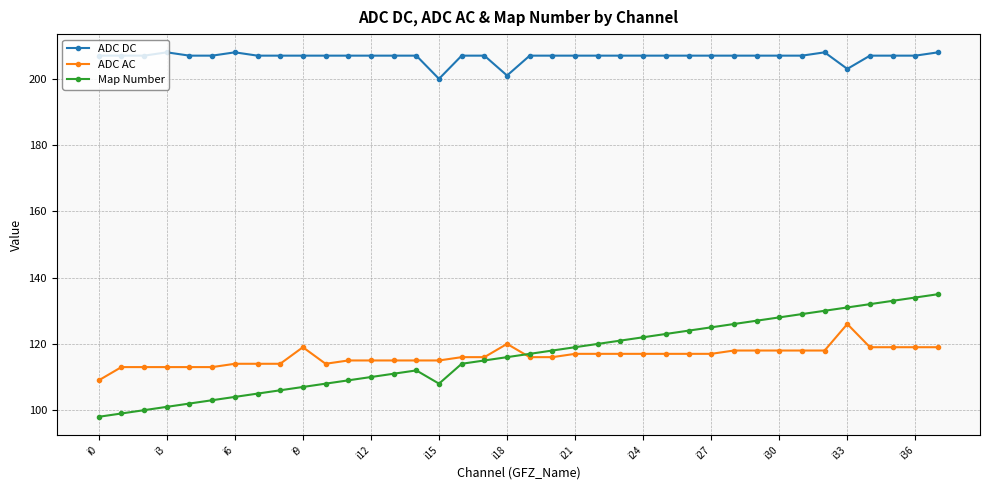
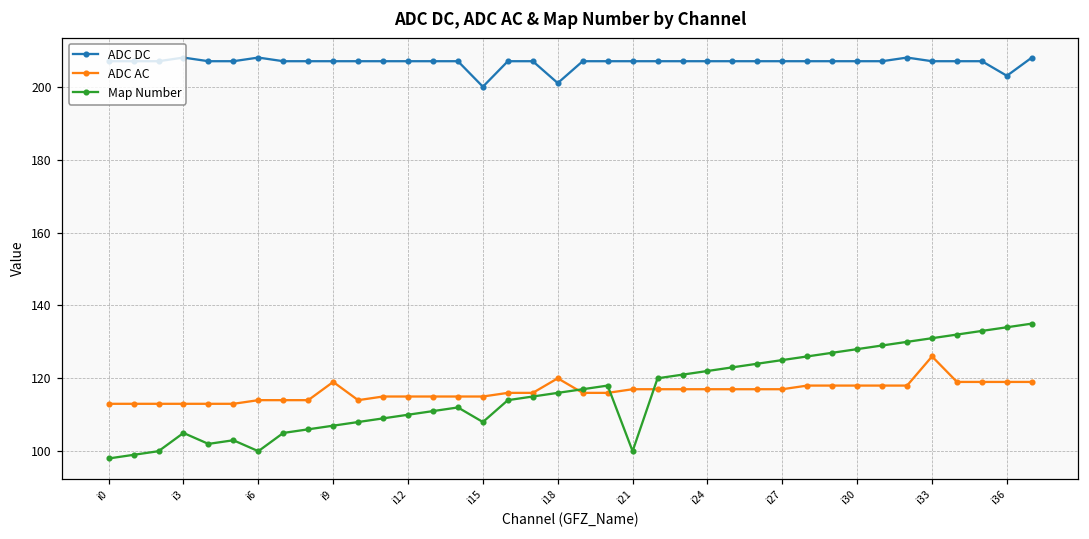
  {
    "ADC DC": {
      "i6": 208,
      "i9": 207,
      "i12": 207,
      "i15": 200,
      "i18": 201,
      "i21": 207,
      "i24": 207,
      "i27": 207,
      "i30": 207,
-     "i33": 203,
-     "i36": 207
+     "i33": 207,
+     "i36": 203
    },
    "ADC AC": {
-     "i0": 109,
+     "i0": 113,
      "i3": 113,
      "i6": 114,
      "i9": 119,
      "i12": 115,
      "i15": 115,
      "i18": 120,
      "i21": 117,
      "i24": 117,
      "i27": 117,
      "i30": 118,
      "i33": 126,
      "i36": 119
    },
    "Map Number": {
      "i0": 98,
-     "i3": 101,
-     "i6": 104,
+     "i3": 105,
+     "i6": 100,
      "i9": 107,
      "i12": 110,
      "i15": 108,
      "i18": 116,
-     "i21": 119,
+     "i21": 100,
      "i24": 122,
      "i27": 125,
      "i30": 128,
      "i33": 131,
      "i36": 134
    }
  }
